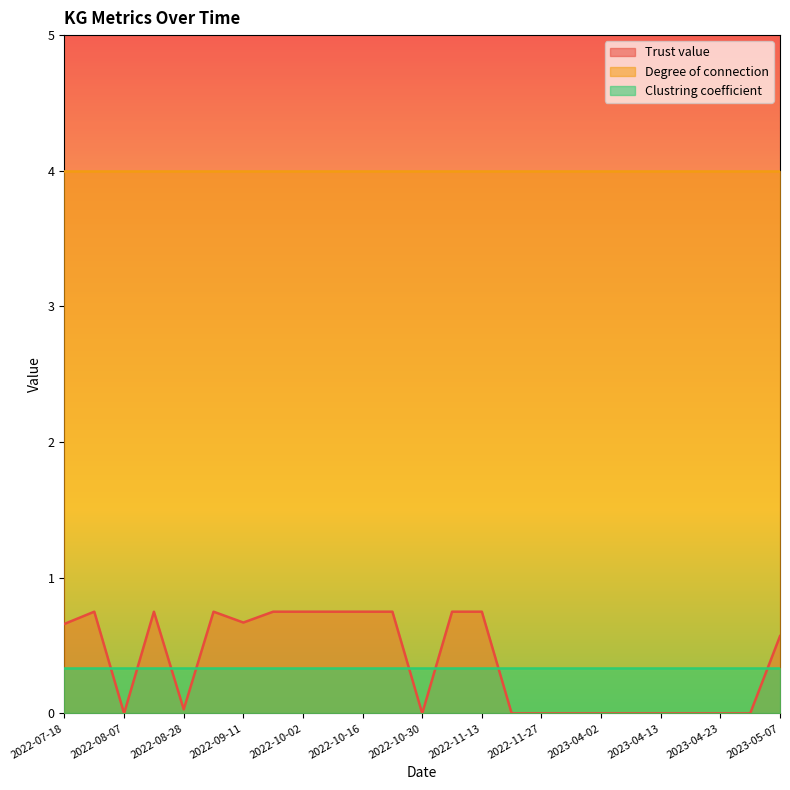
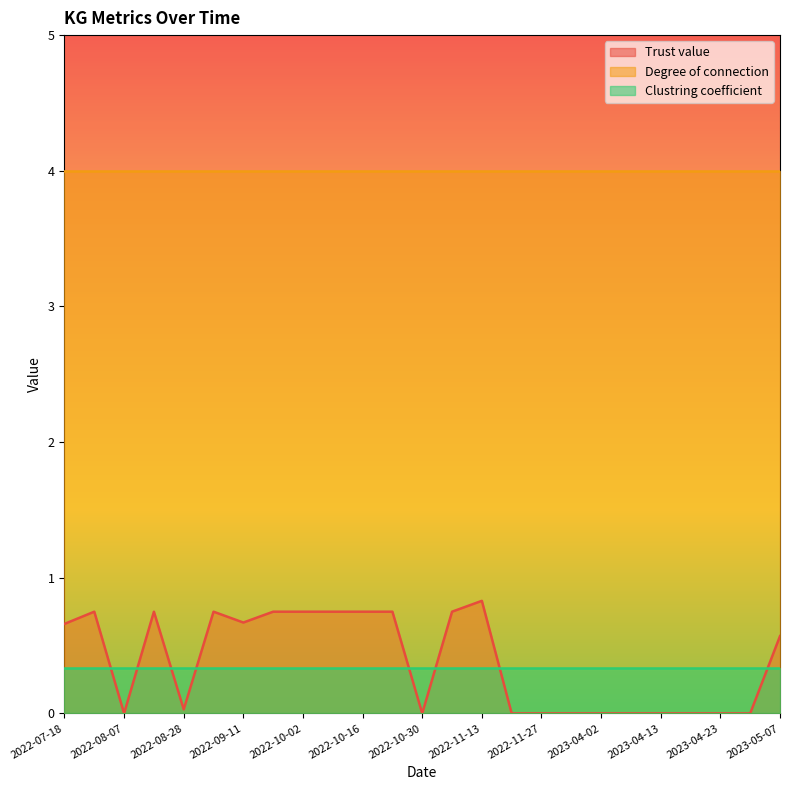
  {
    "Trust value": {
      "2022-07-18": 0.66,
      "2022-08-07": 0.00,
      "2022-08-28": 0.03,
      "2022-09-11": 0.67,
      "2022-10-02": 0.75,
      "2022-10-16": 0.75,
      "2022-10-30": 0.00,
-     "2022-11-13": 0.75,
+     "2022-11-13": 0.83,
      "2022-11-27": 0.00,
      "2023-04-02": 0.00,
      "2023-04-13": 0.00,
      "2023-04-23": 0.00,
      "2023-05-07": 0.57
    },
    "Degree of connection": {
      "2022-07-18": 4.00,
      "2022-08-07": 4.00,
      "2022-08-28": 4.00,
      "2022-09-11": 4.00,
      "2022-10-02": 4.00,
      "2022-10-16": 4.00,
      "2022-10-30": 4.00,
      "2022-11-13": 4.00,
      "2022-11-27": 4.00,
      "2023-04-02": 4.00,
      "2023-04-13": 4.00,
      "2023-04-23": 4.00,
      "2023-05-07": 4.00
    },
    "Clustring coefficient": {
      "2022-07-18": 0.33,
      "2022-08-07": 0.33,
      "2022-08-28": 0.33,
      "2022-09-11": 0.33,
      "2022-10-02": 0.33,
      "2022-10-16": 0.33,
      "2022-10-30": 0.33,
      "2022-11-13": 0.33,
      "2022-11-27": 0.33,
      "2023-04-02": 0.33,
      "2023-04-13": 0.33,
      "2023-04-23": 0.33,
      "2023-05-07": 0.33
    }
  }
